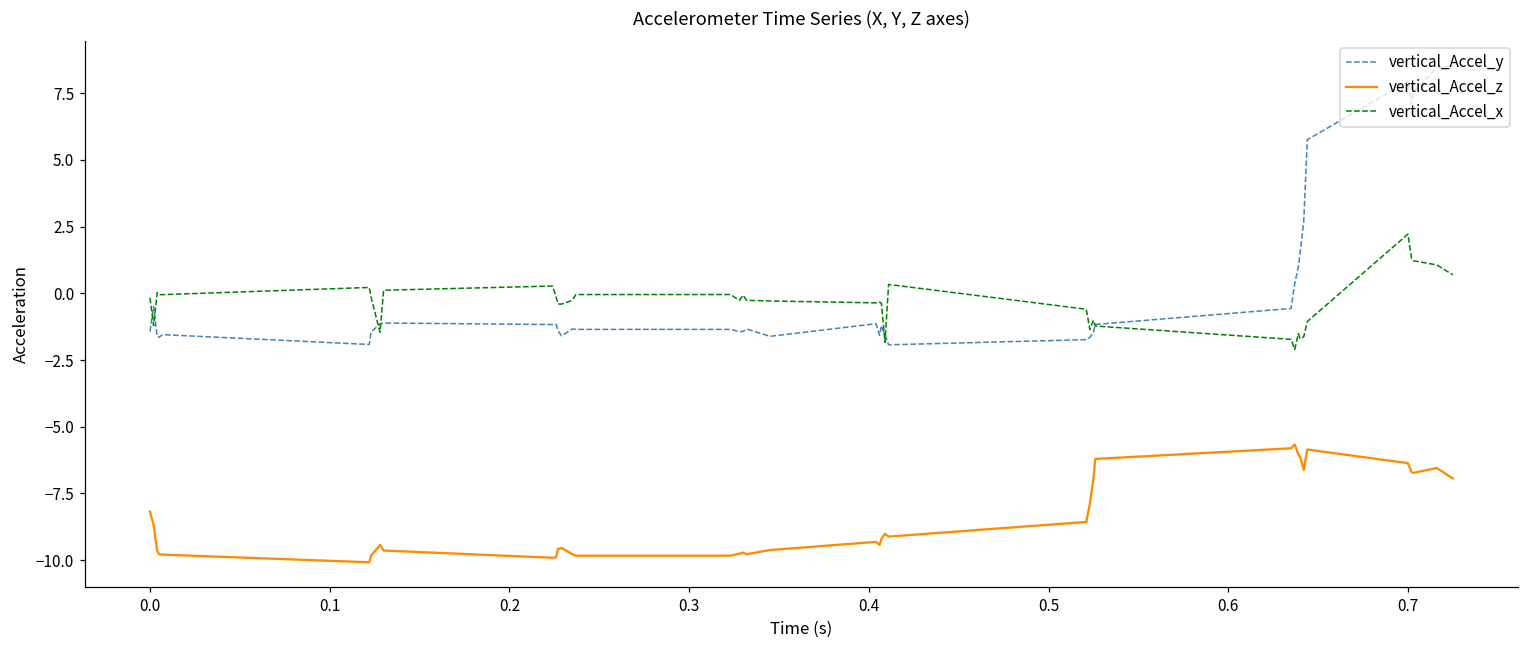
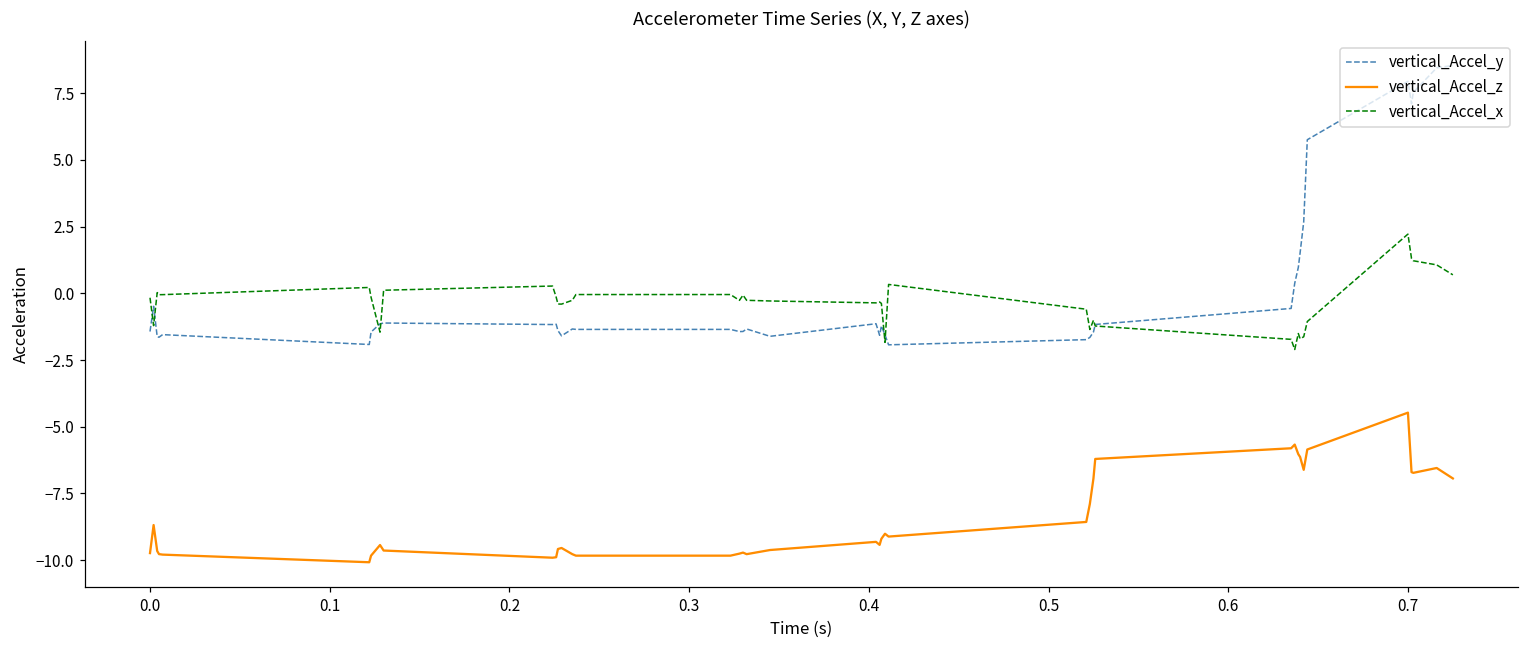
  {
    "vertical_Accel_y": {
      "0.0": -1.4
    },
    "vertical_Accel_z": {
-     "0.0": -8.2,
-     "0.7": -6.4
+     "0.0": -9.7,
+     "0.7": -4.5
    },
    "vertical_Accel_x": {
      "0.0": -0.2,
      "0.7": 2.2
    }
  }
